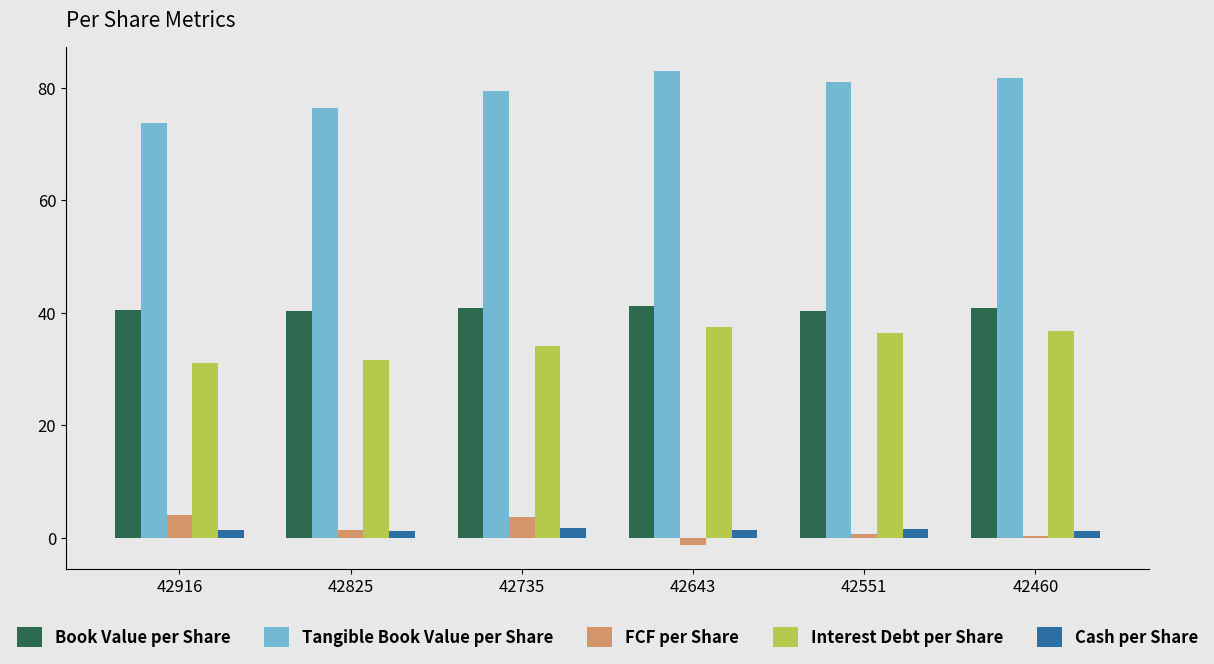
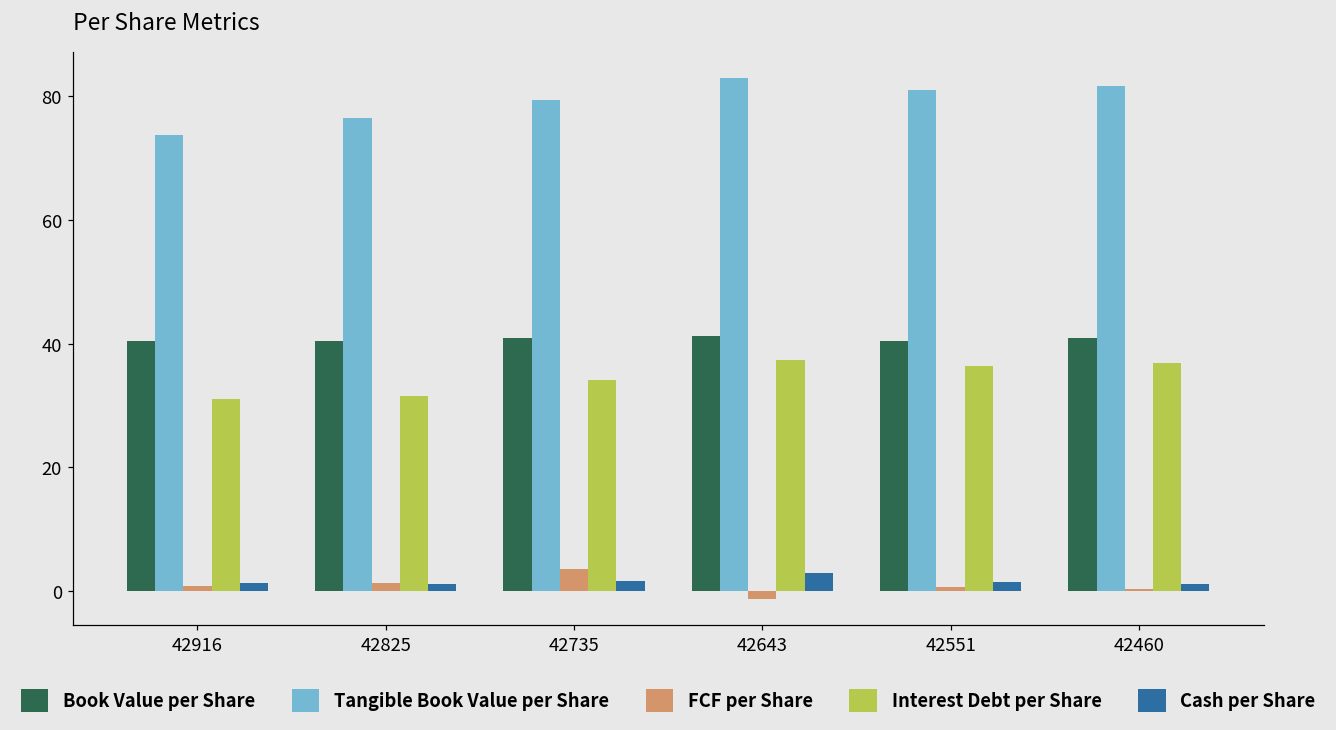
  {
    "Book Value per Share": {
      "42916": 40,
      "42825": 40,
      "42735": 41,
      "42643": 41,
      "42551": 40,
      "42460": 41
    },
    "Tangible Book Value per Share": {
      "42916": 74,
      "42825": 76,
      "42735": 79,
      "42643": 83,
      "42551": 81,
      "42460": 82
    },
    "FCF per Share": {
-     "42916": 4,
+     "42916": 1,
      "42825": 1,
      "42735": 4,
      "42643": -1,
      "42551": 1
    },
    "Interest Debt per Share": {
      "42916": 31,
      "42825": 32,
      "42735": 34,
      "42643": 37,
      "42551": 36,
      "42460": 37
    },
    "Cash per Share": {
      "42916": 1,
      "42825": 1,
      "42735": 2,
-     "42643": 1,
+     "42643": 3,
      "42551": 1,
      "42460": 1
    }
  }
